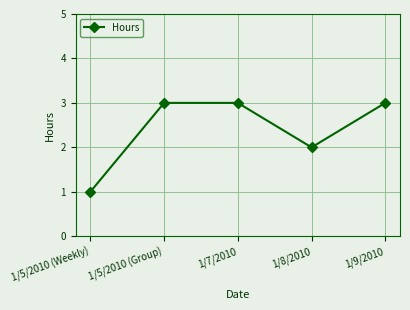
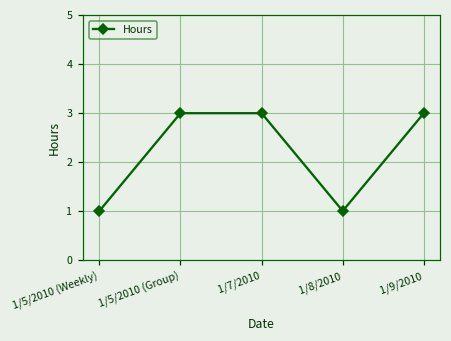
  {
    "1/5/2010 (Weekly)": 1,
    "1/5/2010 (Group)": 3,
    "1/7/2010": 3,
-   "1/8/2010": 2,
+   "1/8/2010": 1,
    "1/9/2010": 3
  }
